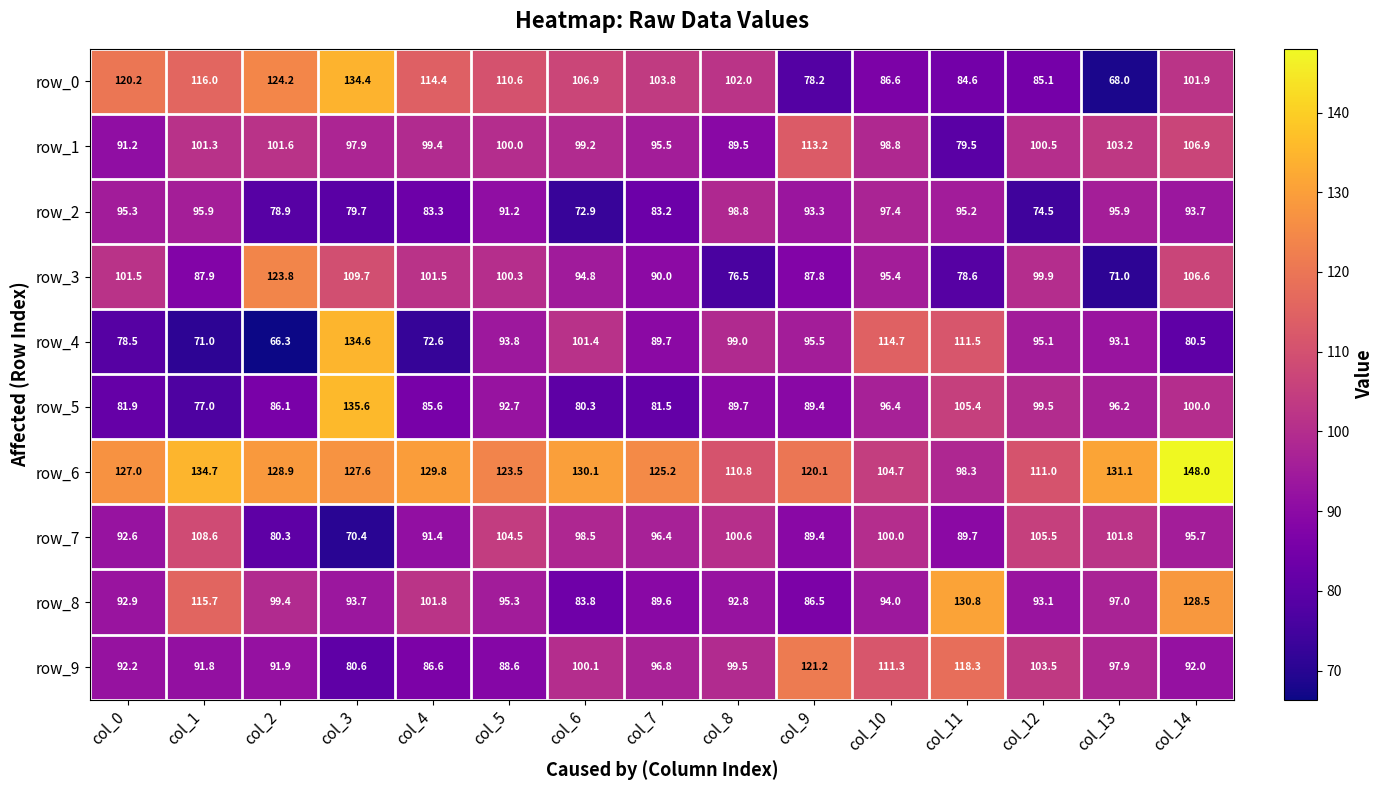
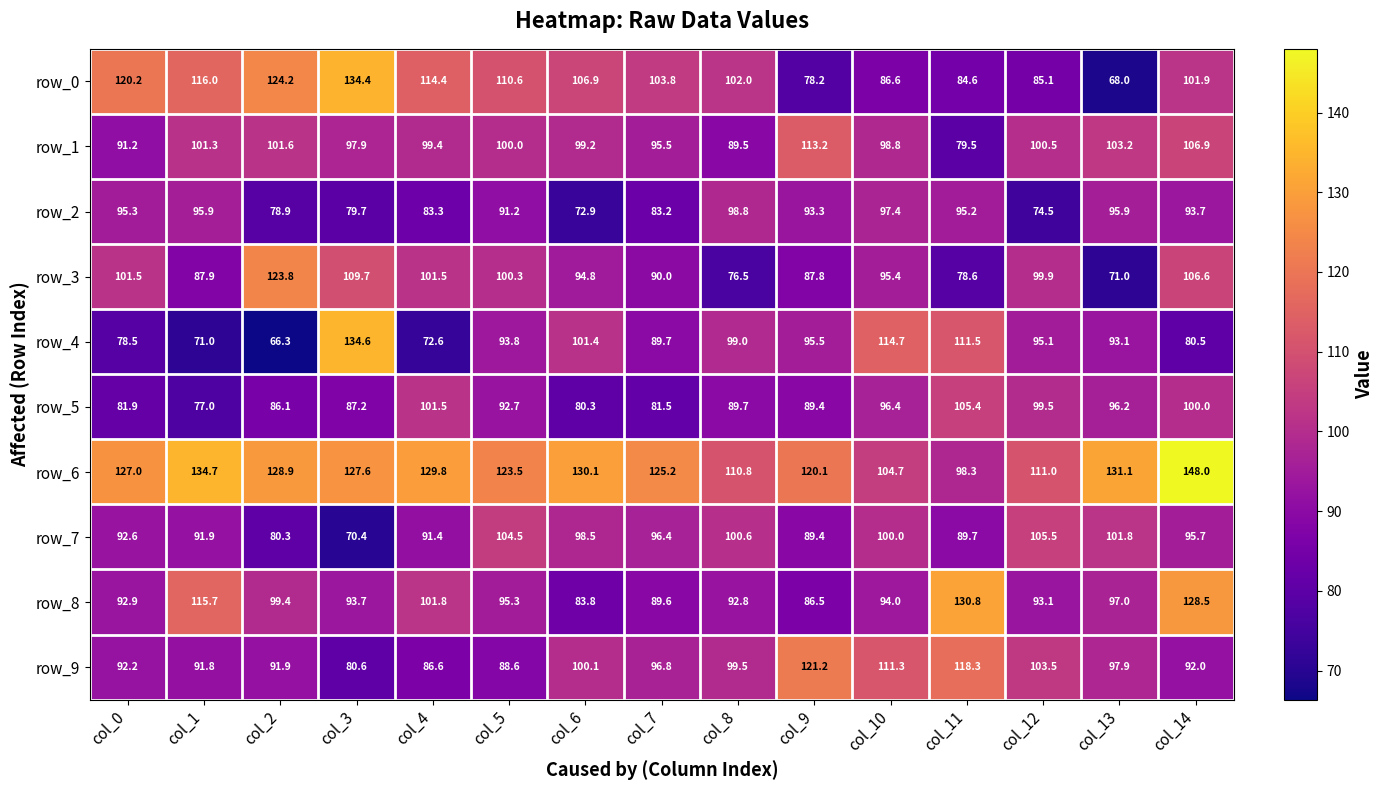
  {
    "row_0": {
      "col_0": 120.2,
      "col_1": 116.0,
      "col_2": 124.2,
      "col_3": 134.4,
      "col_4": 114.4,
      "col_5": 110.6,
      "col_6": 106.9,
      "col_7": 103.8,
      "col_8": 102.0,
      "col_9": 78.2,
      "col_10": 86.6,
      "col_11": 84.6,
      "col_12": 85.1,
      "col_13": 68.0,
      "col_14": 101.9
    },
    "row_1": {
      "col_0": 91.2,
      "col_1": 101.3,
      "col_2": 101.6,
      "col_3": 97.9,
      "col_4": 99.4,
      "col_5": 100.0,
      "col_6": 99.2,
      "col_7": 95.5,
      "col_8": 89.5,
      "col_9": 113.2,
      "col_10": 98.8,
      "col_11": 79.5,
      "col_12": 100.5,
      "col_13": 103.2,
      "col_14": 106.9
    },
    "row_2": {
      "col_0": 95.3,
      "col_1": 95.9,
      "col_2": 78.9,
      "col_3": 79.7,
      "col_4": 83.3,
      "col_5": 91.2,
      "col_6": 72.9,
      "col_7": 83.2,
      "col_8": 98.8,
      "col_9": 93.3,
      "col_10": 97.4,
      "col_11": 95.2,
      "col_12": 74.5,
      "col_13": 95.9,
      "col_14": 93.7
    },
    "row_3": {
      "col_0": 101.5,
      "col_1": 87.9,
      "col_2": 123.8,
      "col_3": 109.7,
      "col_4": 101.5,
      "col_5": 100.3,
      "col_6": 94.8,
      "col_7": 90.0,
      "col_8": 76.5,
      "col_9": 87.8,
      "col_10": 95.4,
      "col_11": 78.6,
      "col_12": 99.9,
      "col_13": 71.0,
      "col_14": 106.6
    },
    "row_4": {
      "col_0": 78.5,
      "col_1": 71.0,
      "col_2": 66.3,
      "col_3": 134.6,
      "col_4": 72.6,
      "col_5": 93.8,
      "col_6": 101.4,
      "col_7": 89.7,
      "col_8": 99.0,
      "col_9": 95.5,
      "col_10": 114.7,
      "col_11": 111.5,
      "col_12": 95.1,
      "col_13": 93.1,
      "col_14": 80.5
    },
    "row_5": {
      "col_0": 81.9,
      "col_1": 77.0,
      "col_2": 86.1,
-     "col_3": 135.6,
-     "col_4": 85.6,
+     "col_3": 87.2,
+     "col_4": 101.5,
      "col_5": 92.7,
      "col_6": 80.3,
      "col_7": 81.5,
      "col_8": 89.7,
      "col_9": 89.4,
      "col_10": 96.4,
      "col_11": 105.4,
      "col_12": 99.5,
      "col_13": 96.2,
      "col_14": 100.0
    },
    "row_6": {
      "col_0": 127.0,
      "col_1": 134.7,
      "col_2": 128.9,
      "col_3": 127.6,
      "col_4": 129.8,
      "col_5": 123.5,
      "col_6": 130.1,
      "col_7": 125.2,
      "col_8": 110.8,
      "col_9": 120.1,
      "col_10": 104.7,
      "col_11": 98.3,
      "col_12": 111.0,
      "col_13": 131.1,
      "col_14": 148.0
    },
    "row_7": {
      "col_0": 92.6,
-     "col_1": 108.6,
+     "col_1": 91.9,
      "col_2": 80.3,
      "col_3": 70.4,
      "col_4": 91.4,
      "col_5": 104.5,
      "col_6": 98.5,
      "col_7": 96.4,
      "col_8": 100.6,
      "col_9": 89.4,
      "col_10": 100.0,
      "col_11": 89.7,
      "col_12": 105.5,
      "col_13": 101.8,
      "col_14": 95.7
    },
    "row_8": {
      "col_0": 92.9,
      "col_1": 115.7,
      "col_2": 99.4,
      "col_3": 93.7,
      "col_4": 101.8,
      "col_5": 95.3,
      "col_6": 83.8,
      "col_7": 89.6,
      "col_8": 92.8,
      "col_9": 86.5,
      "col_10": 94.0,
      "col_11": 130.8,
      "col_12": 93.1,
      "col_13": 97.0,
      "col_14": 128.5
    },
    "row_9": {
      "col_0": 92.2,
      "col_1": 91.8,
      "col_2": 91.9,
      "col_3": 80.6,
      "col_4": 86.6,
      "col_5": 88.6,
      "col_6": 100.1,
      "col_7": 96.8,
      "col_8": 99.5,
      "col_9": 121.2,
      "col_10": 111.3,
      "col_11": 118.3,
      "col_12": 103.5,
      "col_13": 97.9,
      "col_14": 92.0
    }
  }
